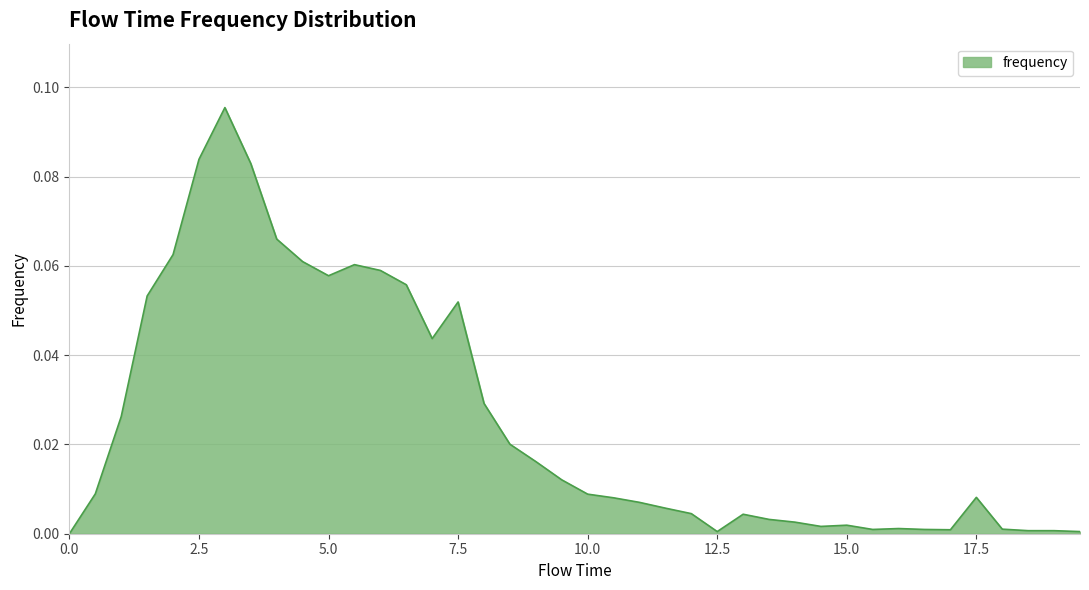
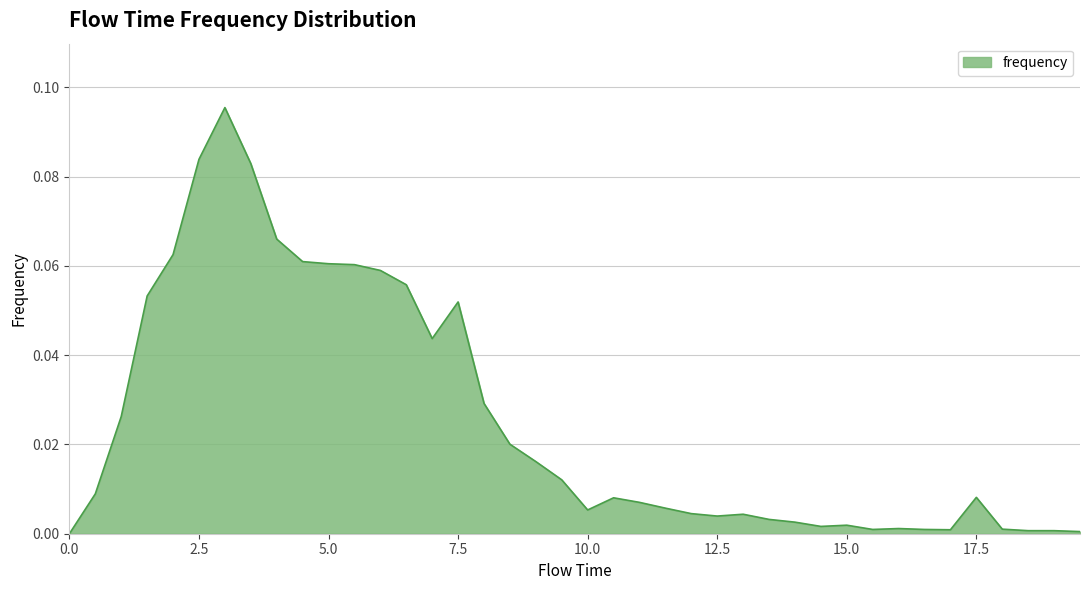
  {
    "0.0": 0.000,
    "2.5": 0.084,
-   "5.0": 0.058,
+   "5.0": 0.060,
    "7.5": 0.052,
-   "10.0": 0.009,
-   "12.5": 0.000,
+   "10.0": 0.005,
+   "12.5": 0.004,
    "15.0": 0.002,
    "17.5": 0.008
  }
